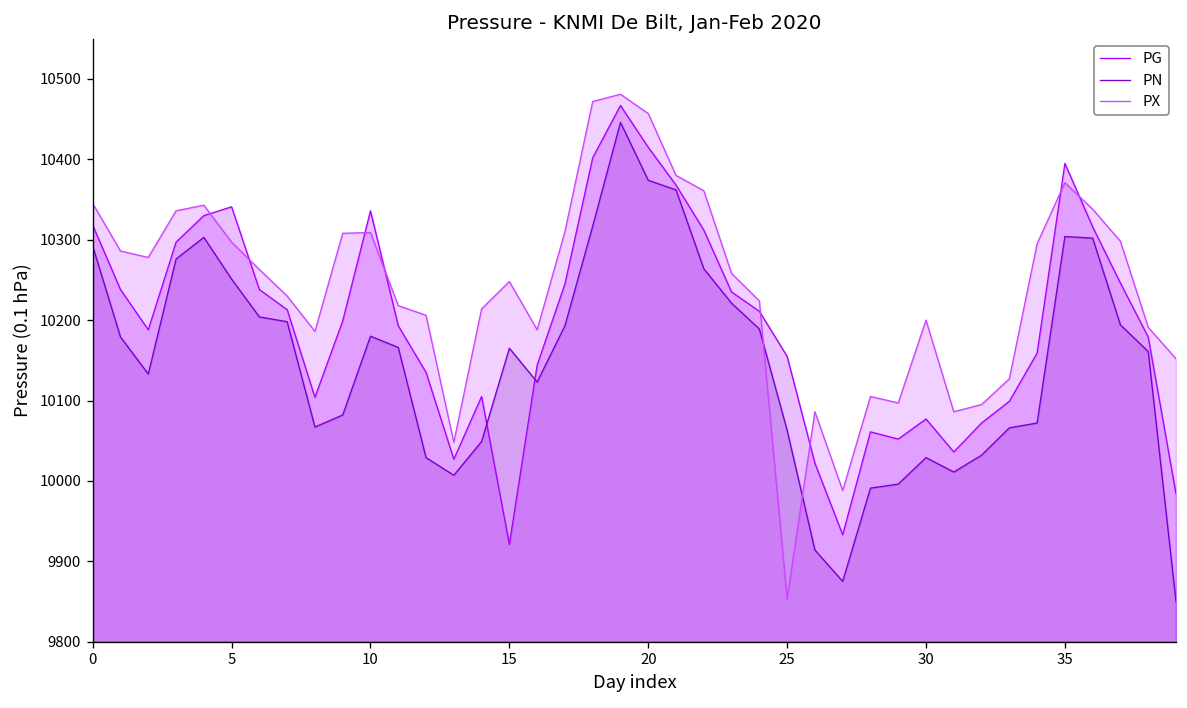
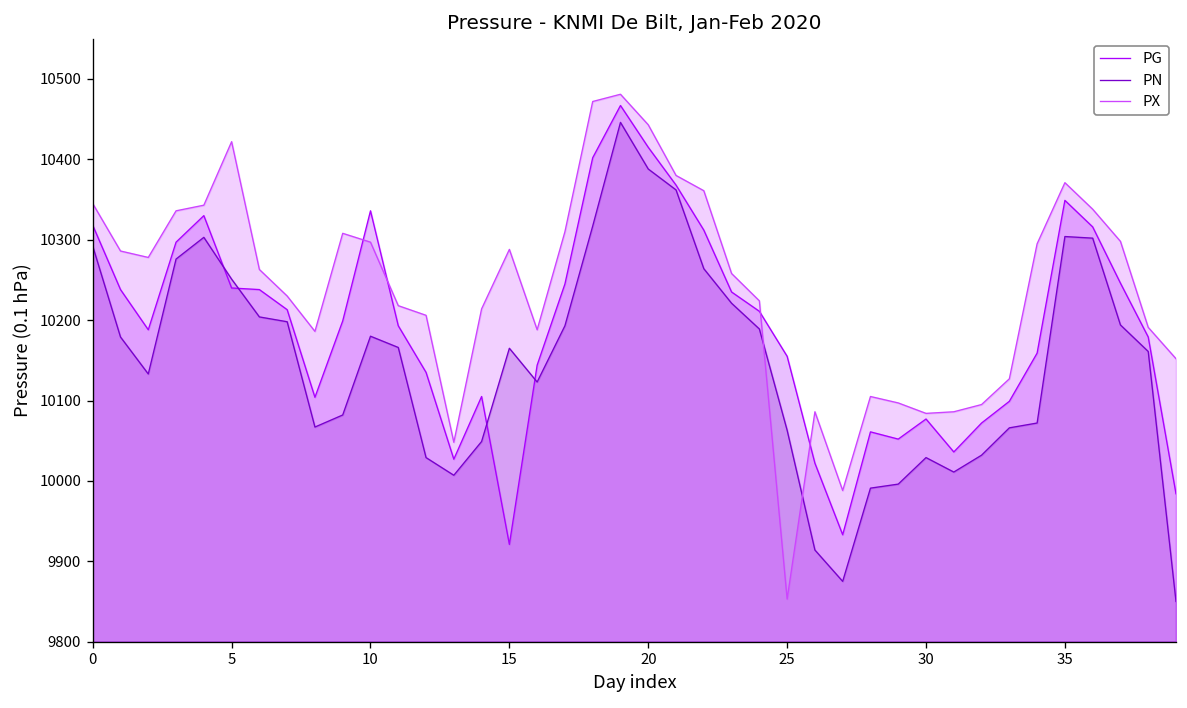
  {
    "PG": {
      "0": 10320,
-     "5": 10340,
+     "5": 10240,
      "10": 10340,
      "15": 9920,
      "20": 10420,
      "25": 10160,
      "30": 10080,
-     "35": 10400
+     "35": 10350
    },
    "PN": {
      "0": 10290,
      "5": 10250,
      "10": 10180,
      "15": 10170,
-     "20": 10370,
+     "20": 10390,
      "25": 10060,
      "30": 10030,
      "35": 10300
    },
    "PX": {
      "0": 10350,
-     "5": 10300,
-     "10": 10310,
-     "15": 10250,
-     "20": 10460,
+     "5": 10420,
+     "10": 10300,
+     "15": 10290,
+     "20": 10440,
      "25": 9850,
-     "30": 10200,
+     "30": 10080,
      "35": 10370
    }
  }
